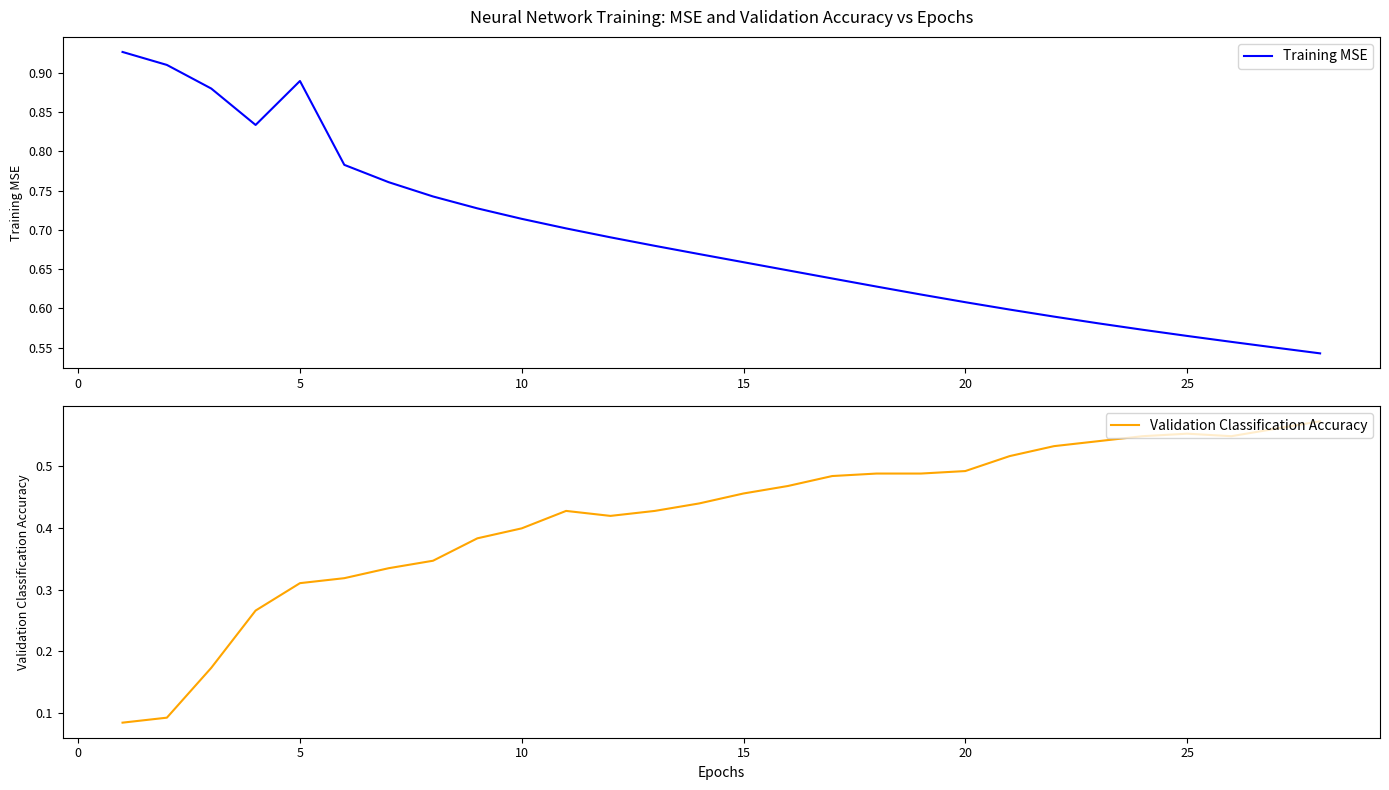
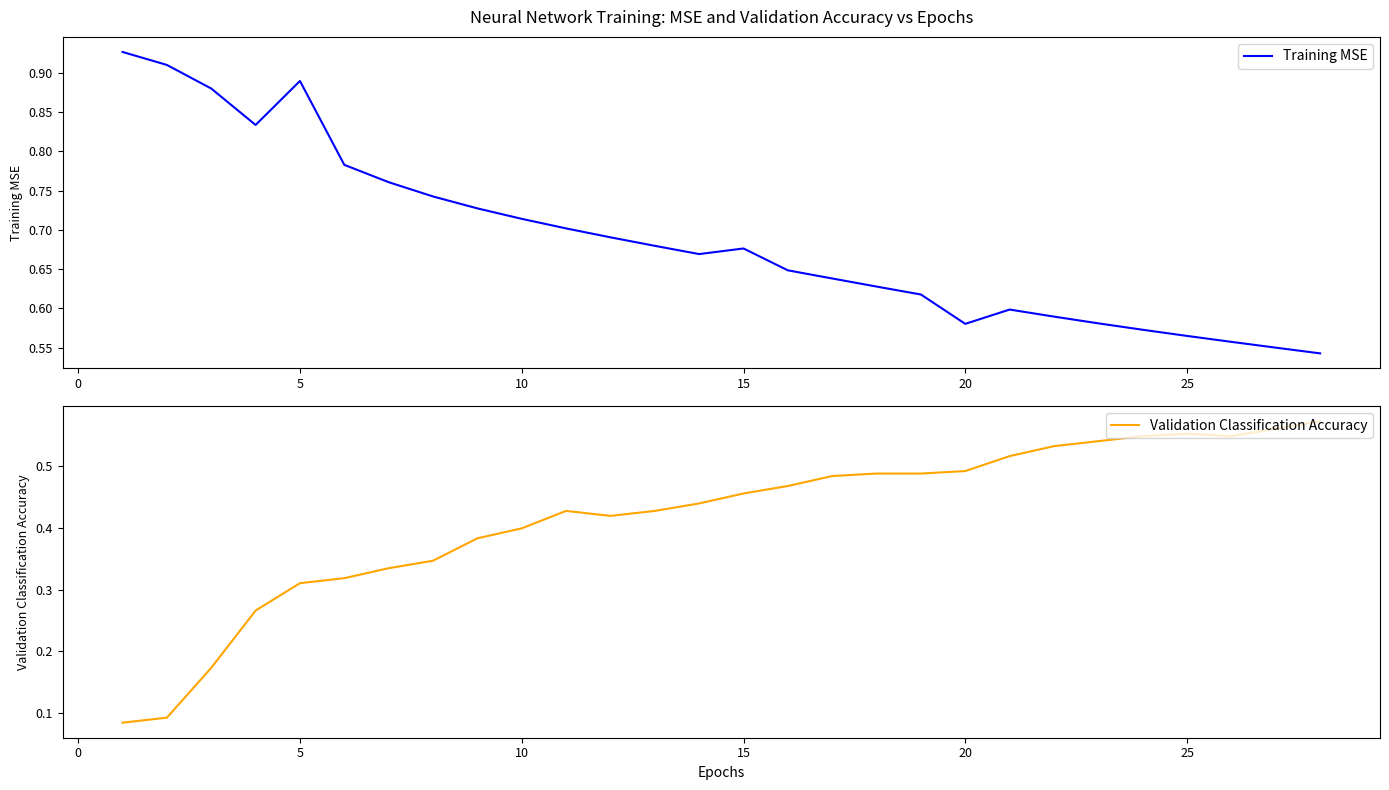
  {
    "Neural Network Training: MSE and Validation Accuracy vs Epochs": {
      "5": 0.89,
      "10": 0.71,
-     "15": 0.66,
-     "20": 0.61,
+     "15": 0.68,
+     "20": 0.58,
      "25": 0.56
    }
  }
